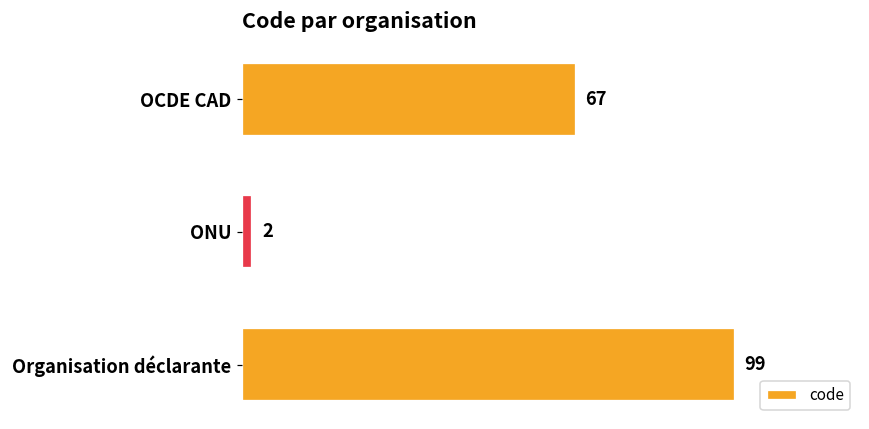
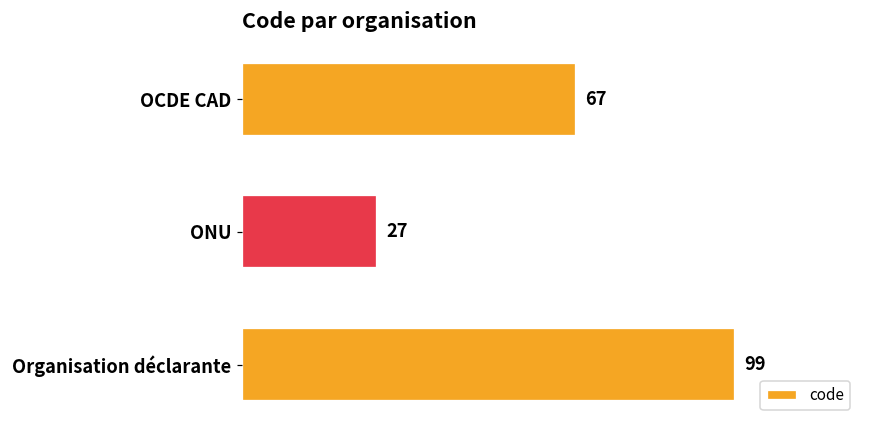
  {
    "OCDE CAD": 67,
-   "ONU": 2,
+   "ONU": 27,
    "Organisation déclarante": 99
  }
